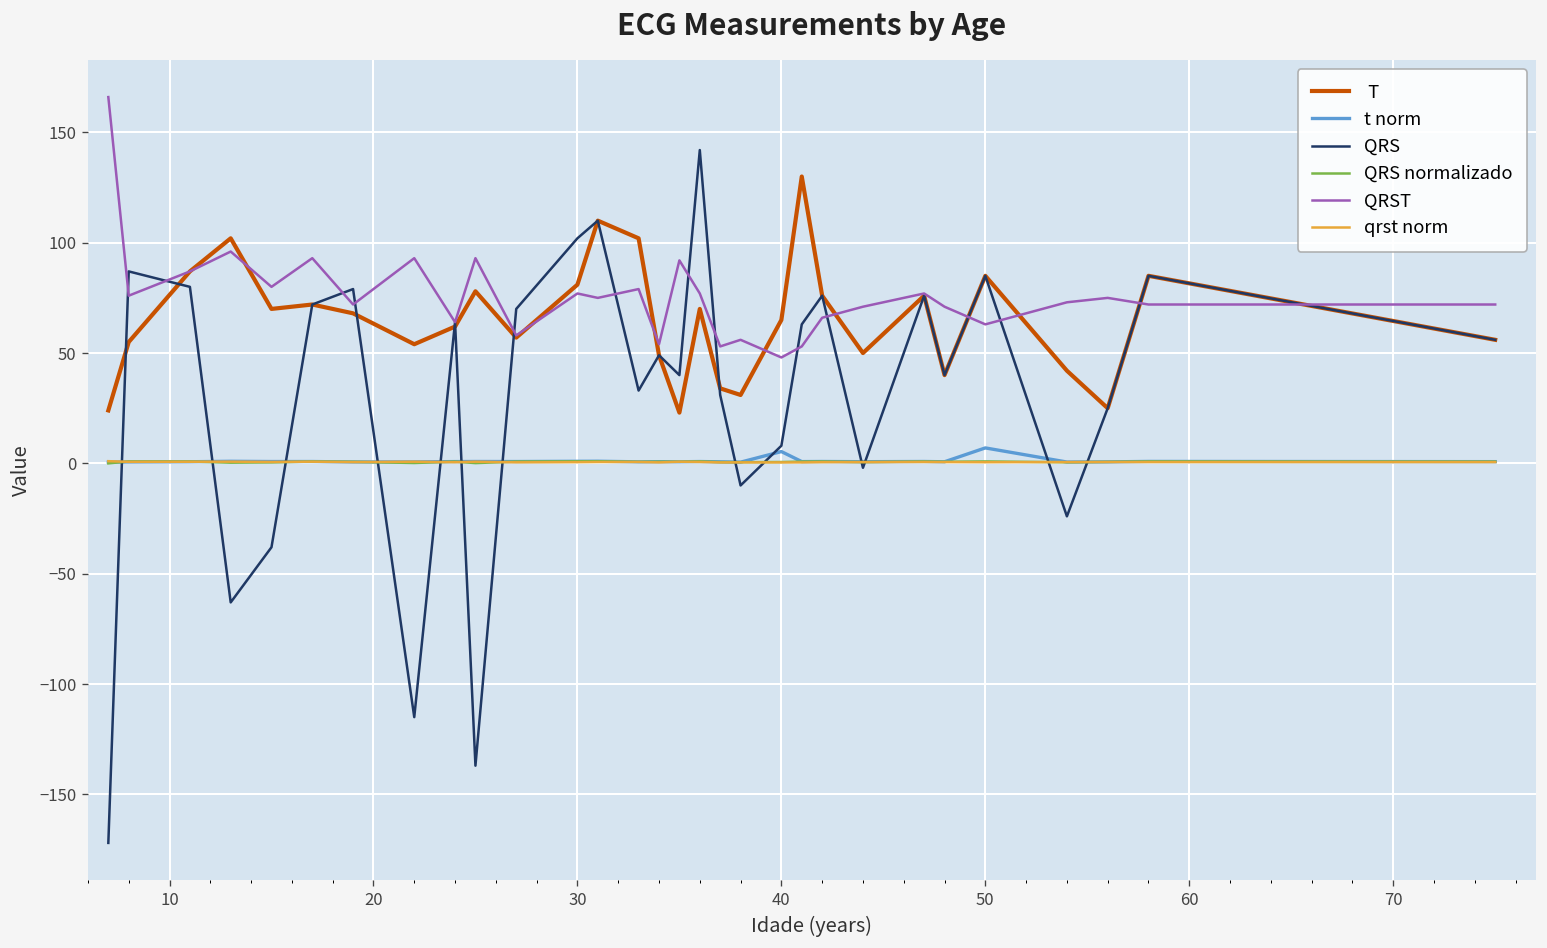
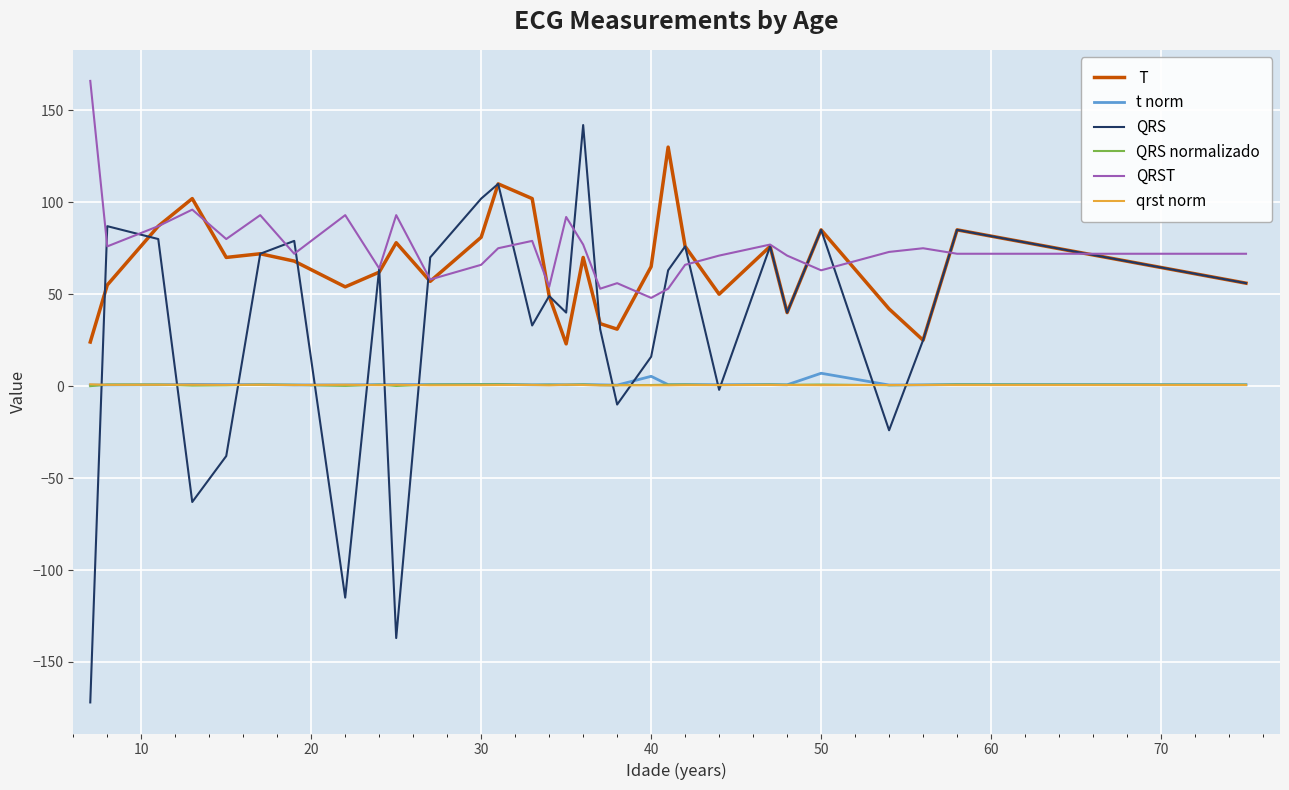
  {
    "T": {
      "30": 81,
      "40": 65
    },
    "t norm": {
      "40": 5,
      "50": 7
    },
    "QRS": {
      "30": 102,
-     "40": 8
+     "40": 16
    },
    "QRST": {
-     "30": 77,
+     "30": 66,
      "40": 48,
      "50": 63
    }
  }
